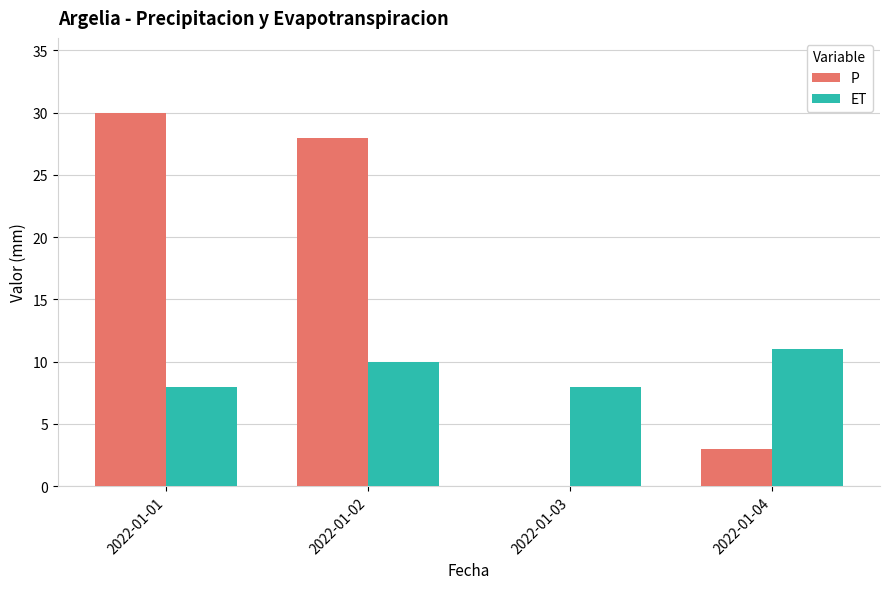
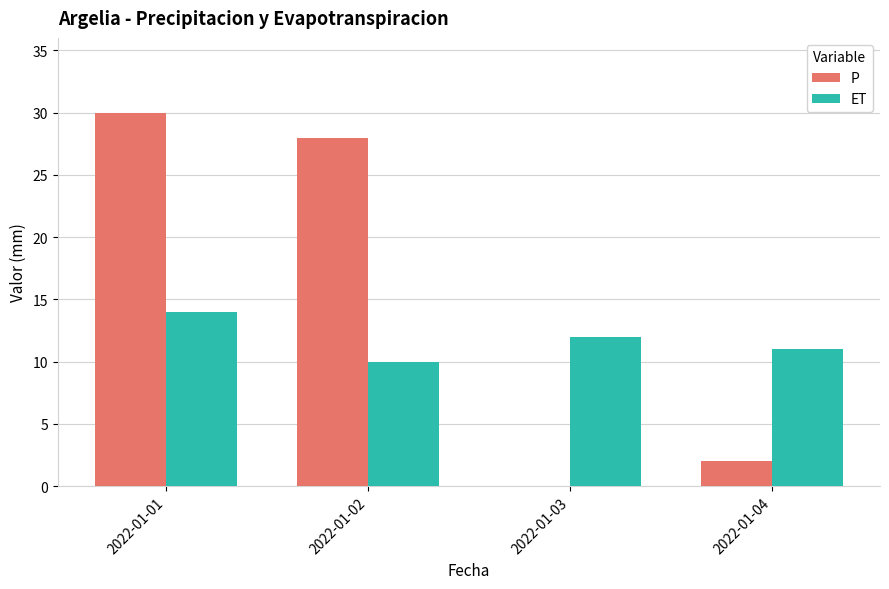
  {
    "P": {
      "2022-01-01": 30,
      "2022-01-02": 28,
      "2022-01-03": 0,
-     "2022-01-04": 3
+     "2022-01-04": 2
    },
    "ET": {
-     "2022-01-01": 8,
+     "2022-01-01": 14,
      "2022-01-02": 10,
-     "2022-01-03": 8,
+     "2022-01-03": 12,
      "2022-01-04": 11
    }
  }
